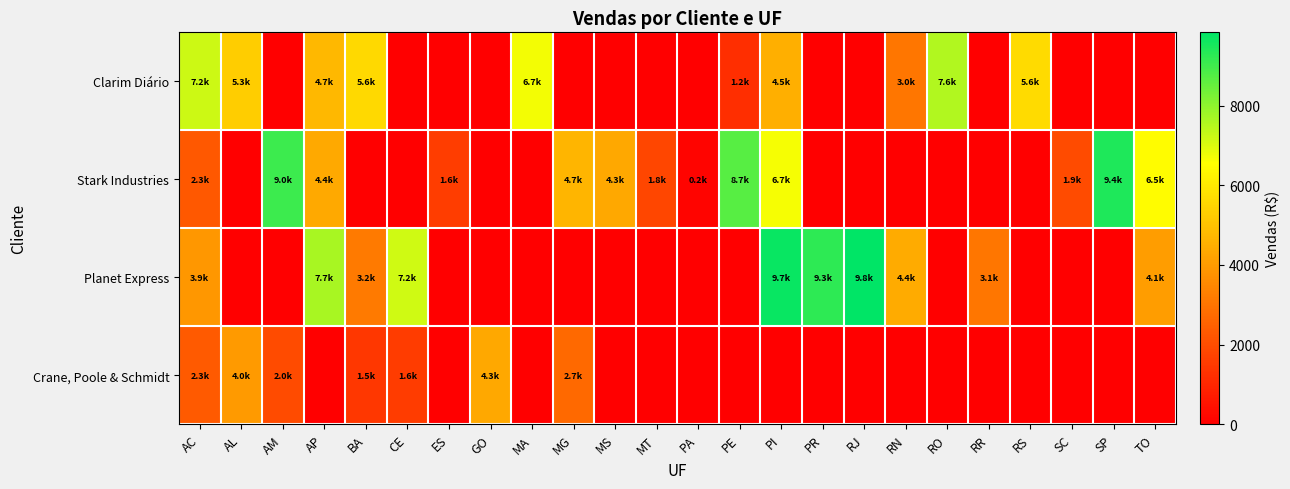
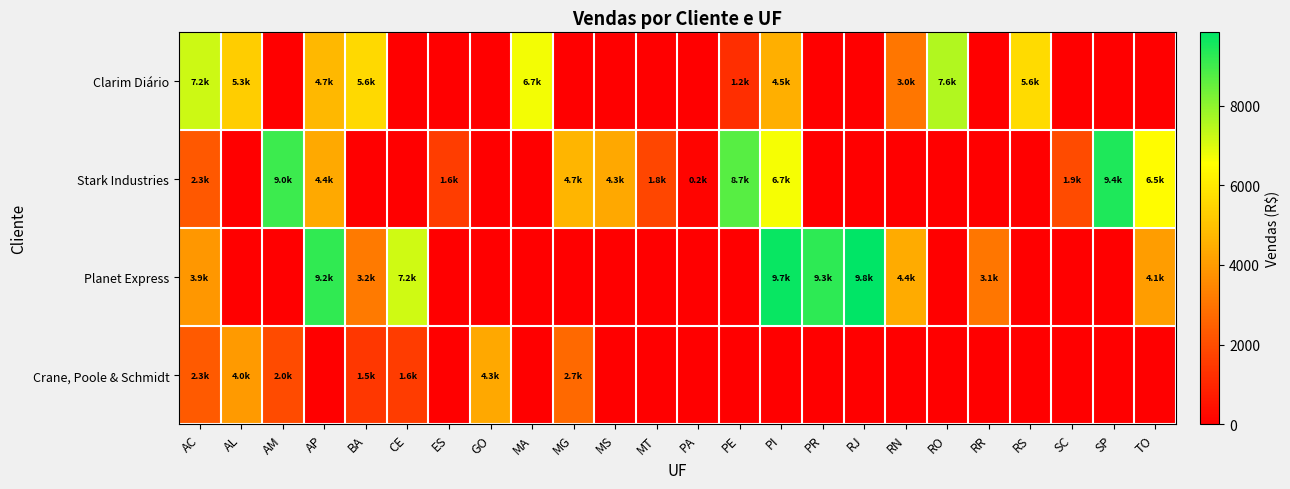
  {
    "Clarim Diário": {
      "AC": "7.2k",
      "AL": "5.3k",
      "AP": "4.7k",
      "BA": "5.6k",
      "MA": "6.7k",
      "PE": "1.2k",
      "PI": "4.5k",
      "RN": "3.0k",
      "RO": "7.6k",
      "RS": "5.6k"
    },
    "Stark Industries": {
      "AC": "2.3k",
      "AM": "9.0k",
      "AP": "4.4k",
      "ES": "1.6k",
      "MG": "4.7k",
      "MS": "4.3k",
      "MT": "1.8k",
      "PA": "0.2k",
      "PE": "8.7k",
      "PI": "6.7k",
      "SC": "1.9k",
      "SP": "9.4k",
      "TO": "6.5k"
    },
    "Planet Express": {
      "AC": "3.9k",
-     "AP": "7.7k",
+     "AP": "9.2k",
      "BA": "3.2k",
      "CE": "7.2k",
      "PI": "9.7k",
      "PR": "9.3k",
      "RJ": "9.8k",
      "RN": "4.4k",
      "RR": "3.1k",
      "TO": "4.1k"
    },
    "Crane, Poole & Schmidt": {
      "AC": "2.3k",
      "AL": "4.0k",
      "AM": "2.0k",
      "BA": "1.5k",
      "CE": "1.6k",
      "GO": "4.3k",
      "MG": "2.7k"
    }
  }
